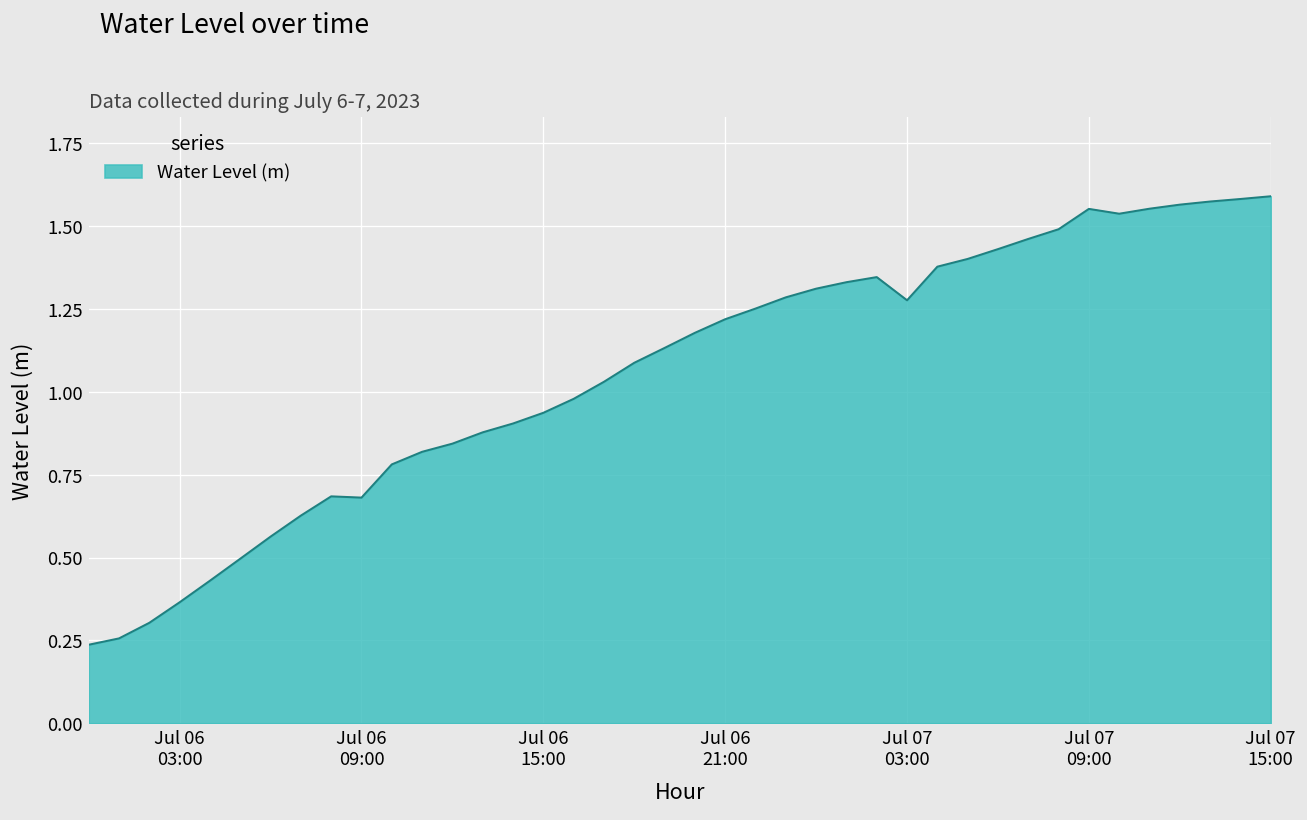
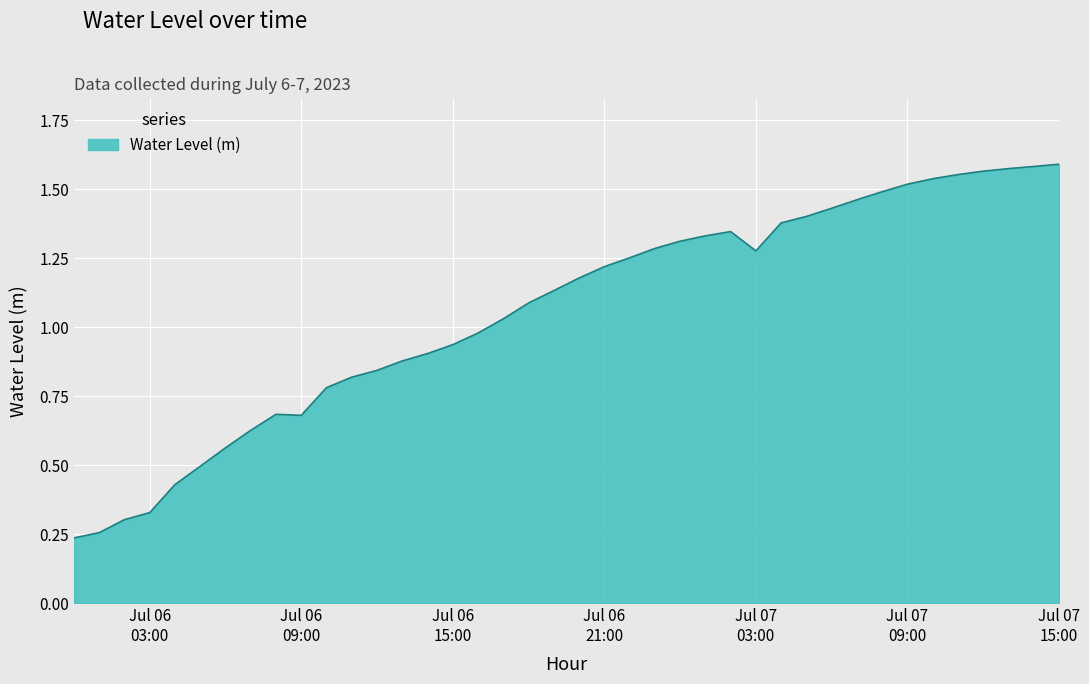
  {
-   "Jul 06 03:00": 0.37,
+   "Jul 06 03:00": 0.33,
    "Jul 06 09:00": 0.68,
    "Jul 06 15:00": 0.94,
    "Jul 06 21:00": 1.22,
    "Jul 07 03:00": 1.28,
-   "Jul 07 09:00": 1.55,
+   "Jul 07 09:00": 1.52,
    "Jul 07 15:00": 1.59
  }
